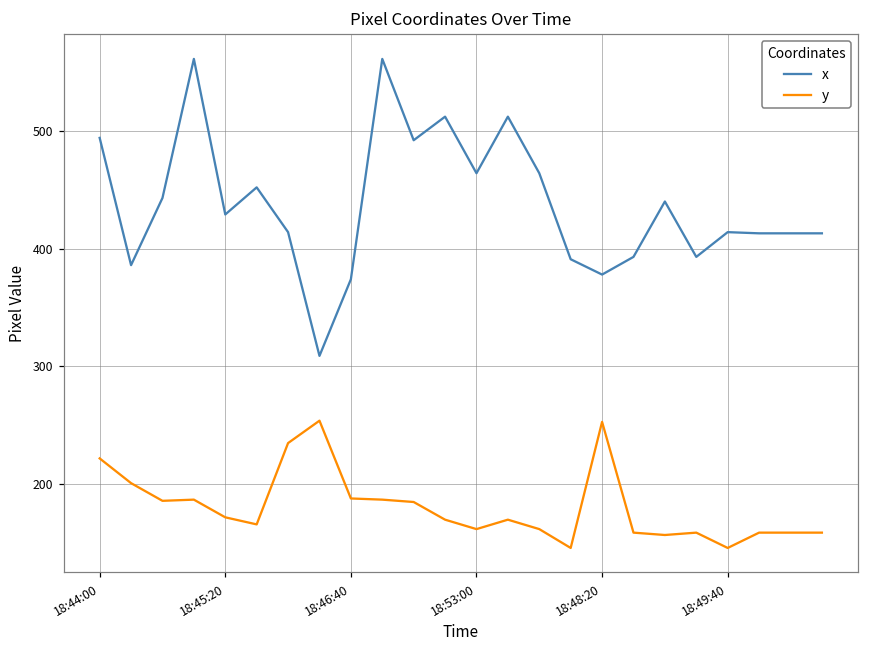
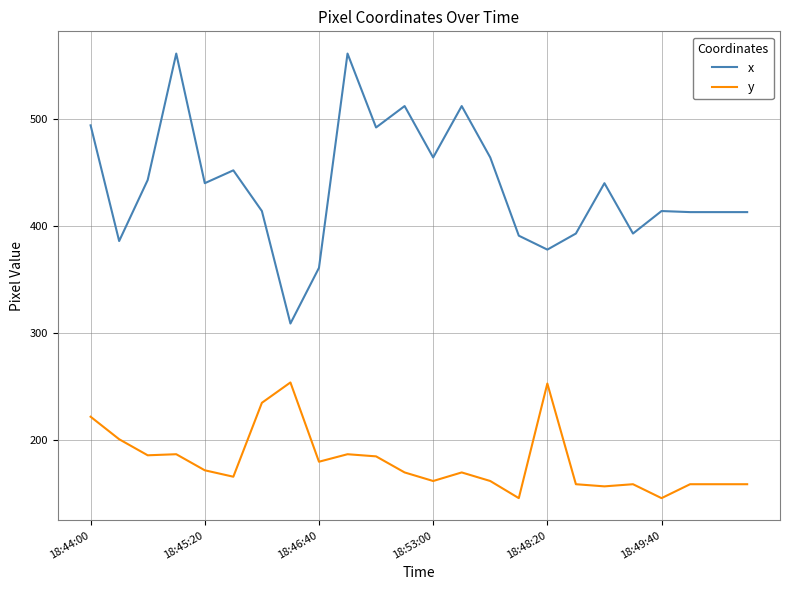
  {
    "x": {
      "18:44:00": 494,
-     "18:45:20": 429,
-     "18:46:40": 374,
+     "18:45:20": 440,
+     "18:46:40": 361,
      "18:53:00": 464,
      "18:48:20": 378,
      "18:49:40": 414
    },
    "y": {
      "18:44:00": 222,
      "18:45:20": 172,
-     "18:46:40": 188,
+     "18:46:40": 180,
      "18:53:00": 162,
      "18:48:20": 253,
      "18:49:40": 146
    }
  }
